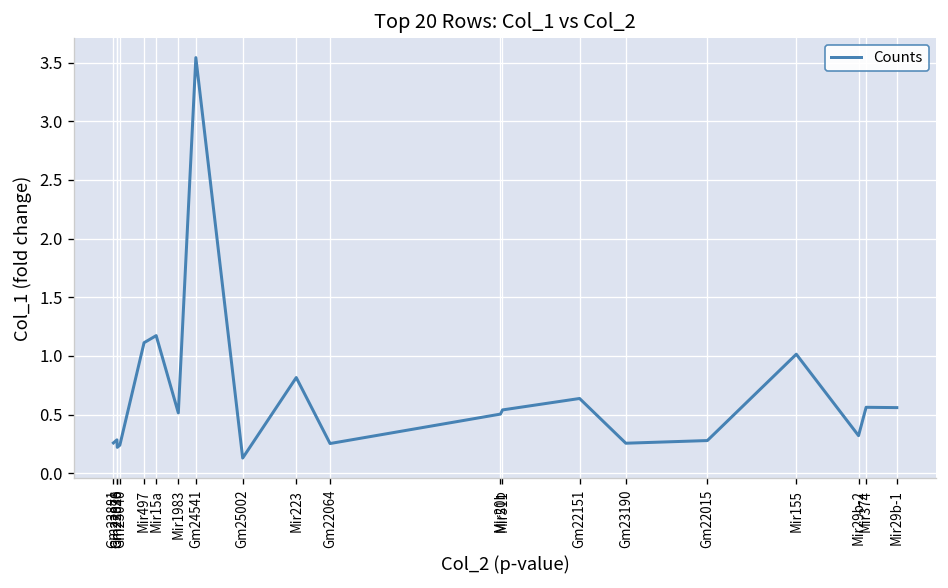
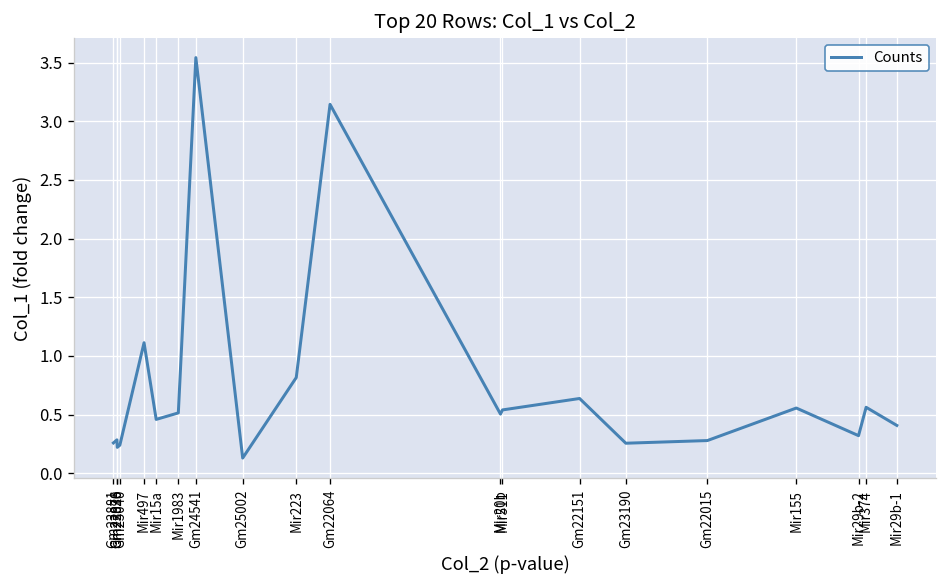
  {
    "Gm23881": 0.3,
    "Gm22030": 0.3,
    "Gm23876": 0.2,
    "Gm25040": 0.2,
    "Mir497": 1.1,
-   "Mir15a": 1.2,
+   "Mir15a": 0.5,
    "Mir1983": 0.5,
    "Gm24541": 3.5,
    "Gm25002": 0.1,
    "Mir223": 0.8,
-   "Gm22064": 0.3,
+   "Gm22064": 3.1,
    "Mir20b": 0.5,
    "Mir511": 0.5,
    "Gm22151": 0.6,
    "Gm23190": 0.3,
    "Gm22015": 0.3,
-   "Mir155": 1.0,
+   "Mir155": 0.6,
    "Mir29b-2": 0.3,
    "Mir374": 0.6,
-   "Mir29b-1": 0.6
+   "Mir29b-1": 0.4
  }
